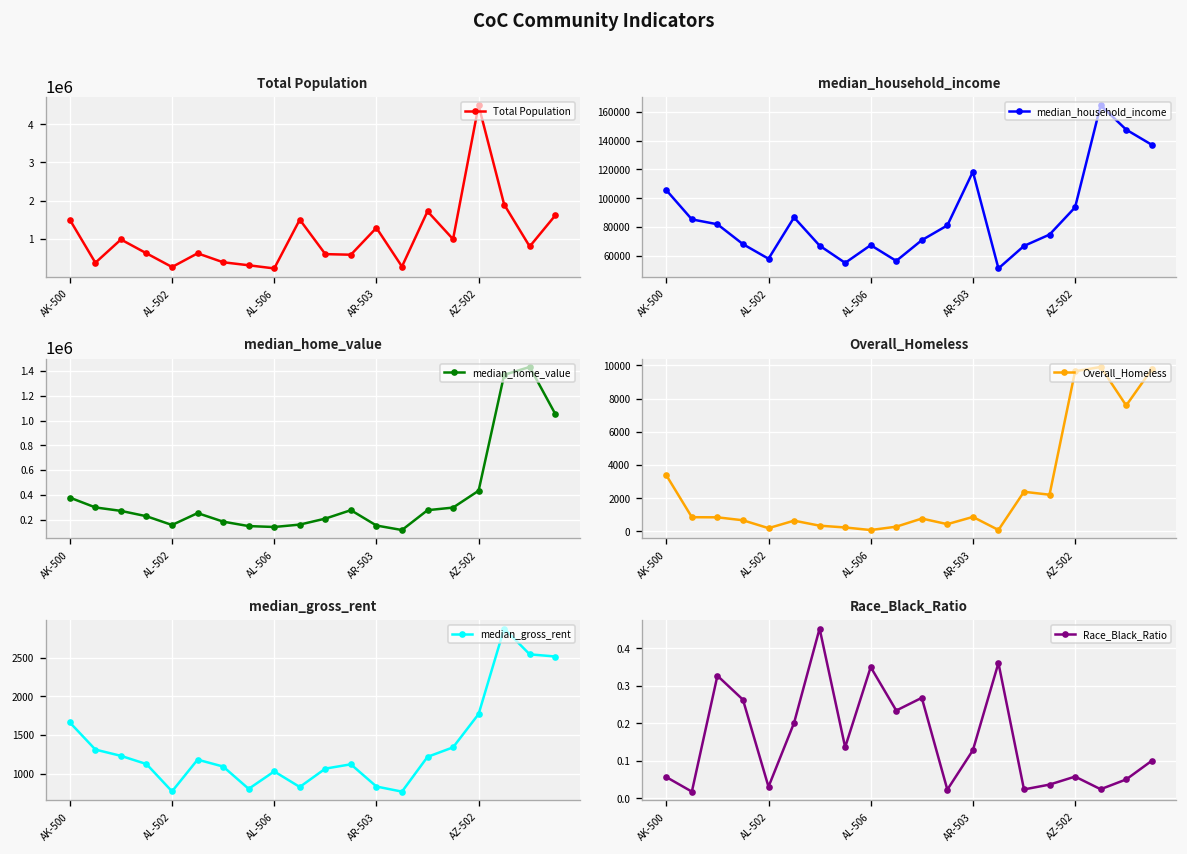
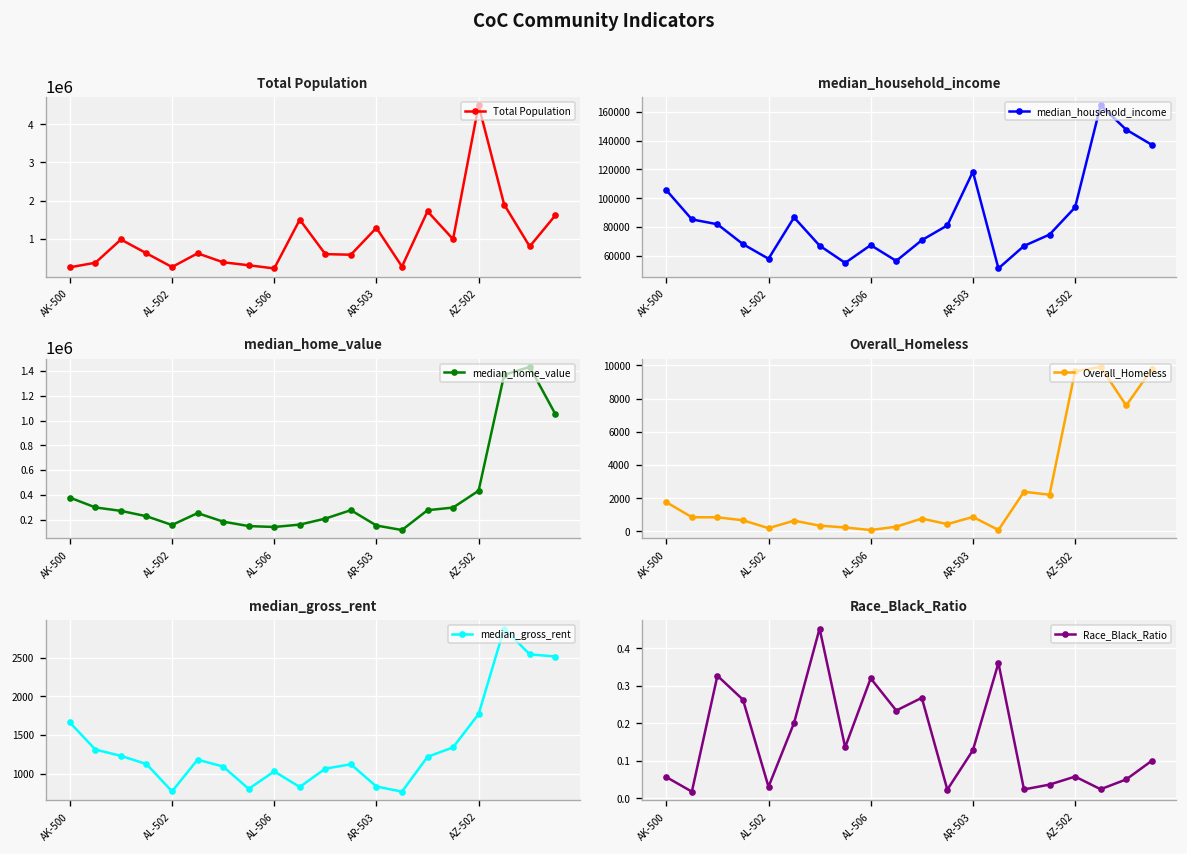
  {
    "Total Population": {
-     "AK-500": 1500000,
+     "AK-500": 300000,
      "AL-502": 300000,
      "AL-506": 200000,
      "AR-503": 1300000
    },
    "median_household_income": {
      "AK-500": 106000,
      "AL-502": 58000,
      "AL-506": 67000,
      "AR-503": 118000,
      "AZ-502": 94000
    },
    "median_home_value": {
      "AK-500": 380000,
      "AL-502": 160000,
      "AL-506": 140000,
      "AR-503": 150000,
      "AZ-502": 430000
    },
    "Overall_Homeless": {
-     "AK-500": 3400,
+     "AK-500": 1800,
      "AL-502": 200,
      "AL-506": 100,
      "AR-503": 900
    },
    "median_gross_rent": {
      "AK-500": 1700,
      "AL-502": 800,
      "AL-506": 1000,
      "AR-503": 800,
      "AZ-502": 1800
    },
    "Race_Black_Ratio": {
      "AK-500": 0.06,
      "AL-502": 0.03,
-     "AL-506": 0.35,
+     "AL-506": 0.32,
      "AR-503": 0.13,
      "AZ-502": 0.06
    }
  }
